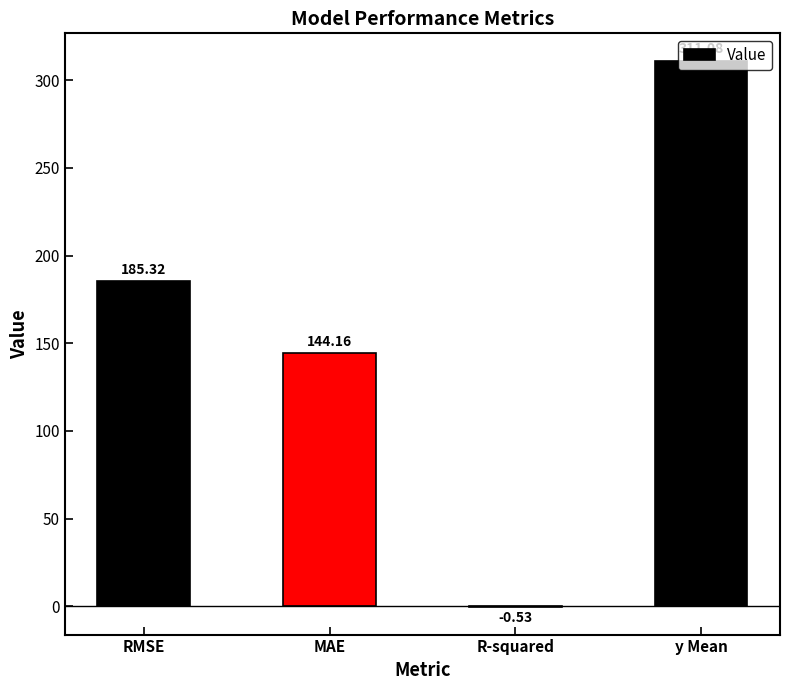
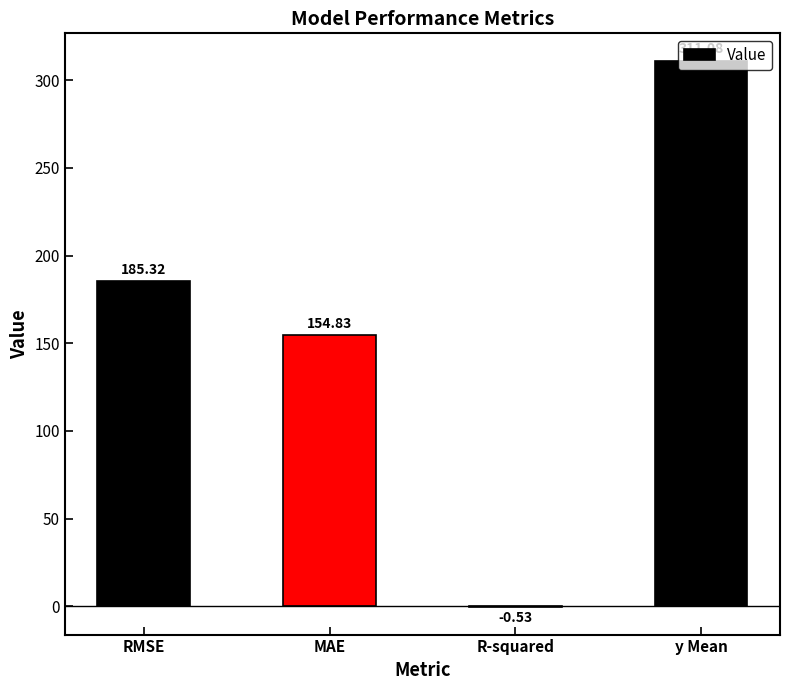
  {
    "RMSE": 185.32,
-   "MAE": 144.16,
+   "MAE": 154.83,
    "R-squared": -0.53
  }
